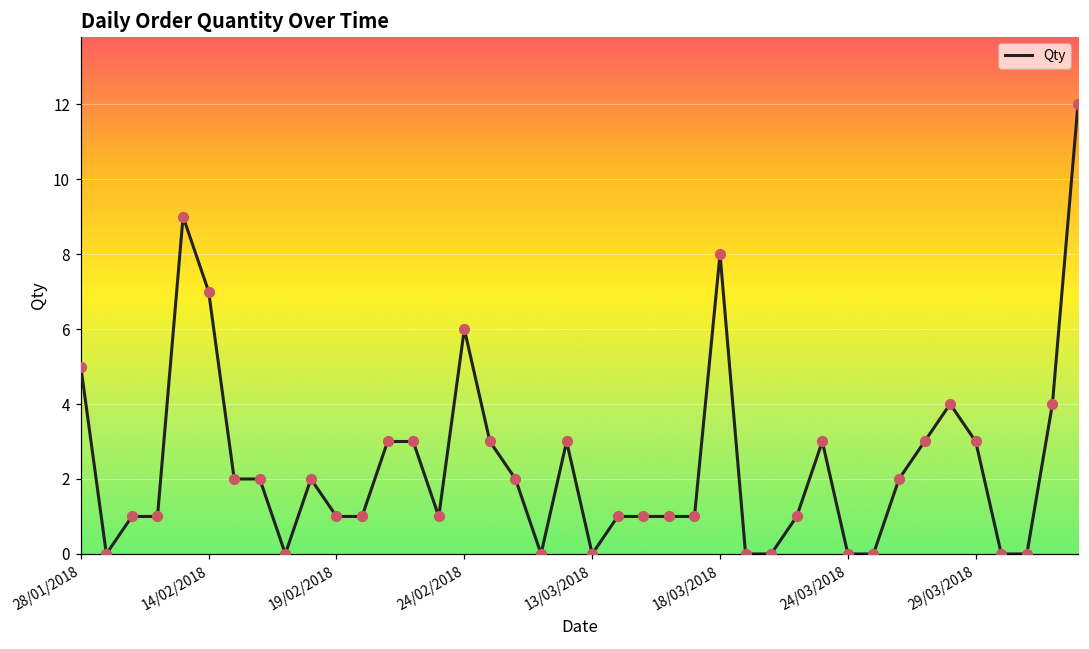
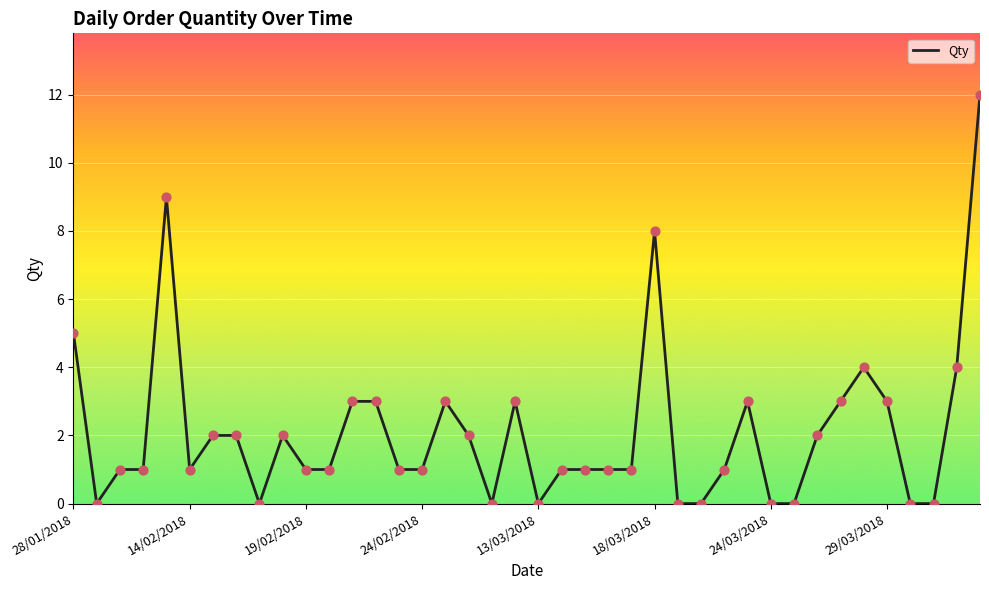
  {
    "28/01/2018": 5,
-   "14/02/2018": 7,
+   "14/02/2018": 1,
    "19/02/2018": 1,
-   "24/02/2018": 6,
+   "24/02/2018": 1,
    "13/03/2018": 0,
    "18/03/2018": 8,
    "24/03/2018": 0,
    "29/03/2018": 3
  }
